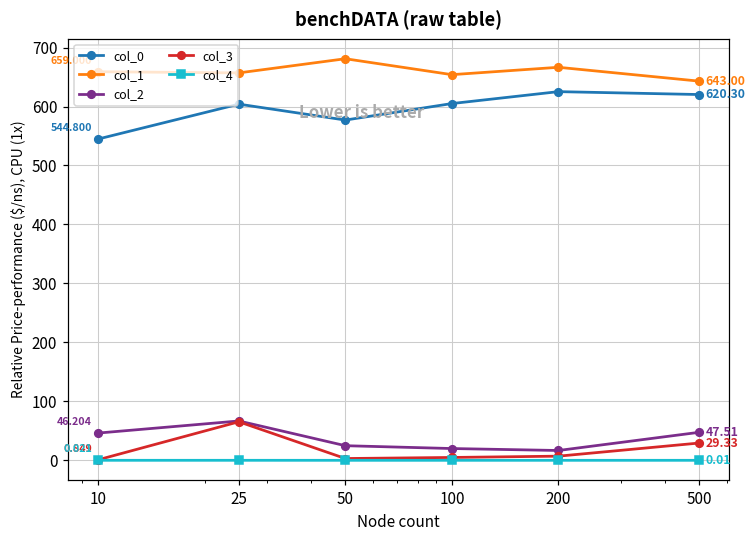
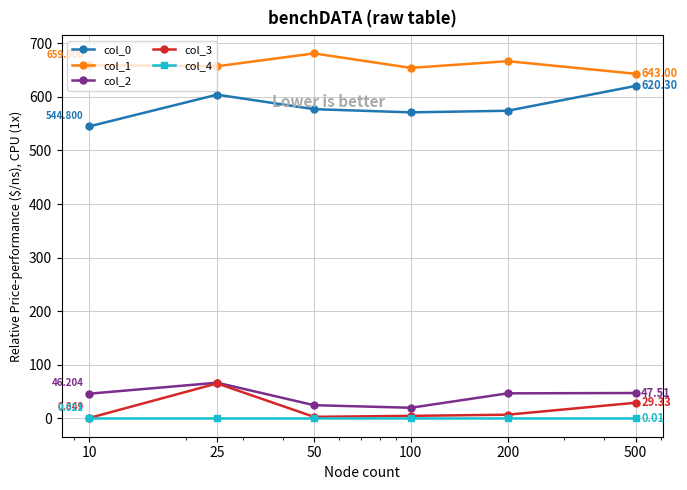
  {
    "col_0": {
      "25": 600,
      "50": 580,
-     "100": 610,
-     "200": 630
+     "100": 570,
+     "200": 570
    },
    "col_1": {
      "500": 643.00
    },
    "col_2": {
      "50": 20,
      "100": 20,
-     "200": 20
+     "200": 50
    },
    "col_3": {
      "100": 0,
      "200": 10
    },
    "col_4": {
      "500": 0.01
    }
  }
